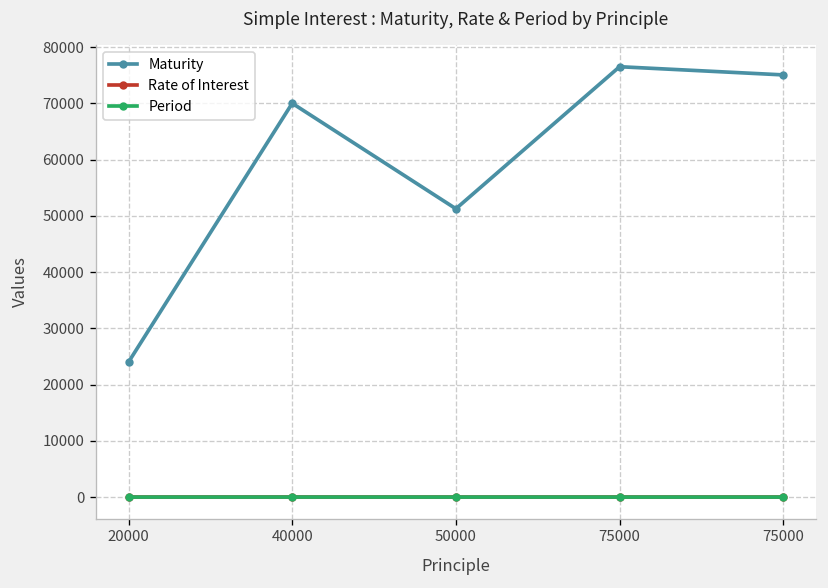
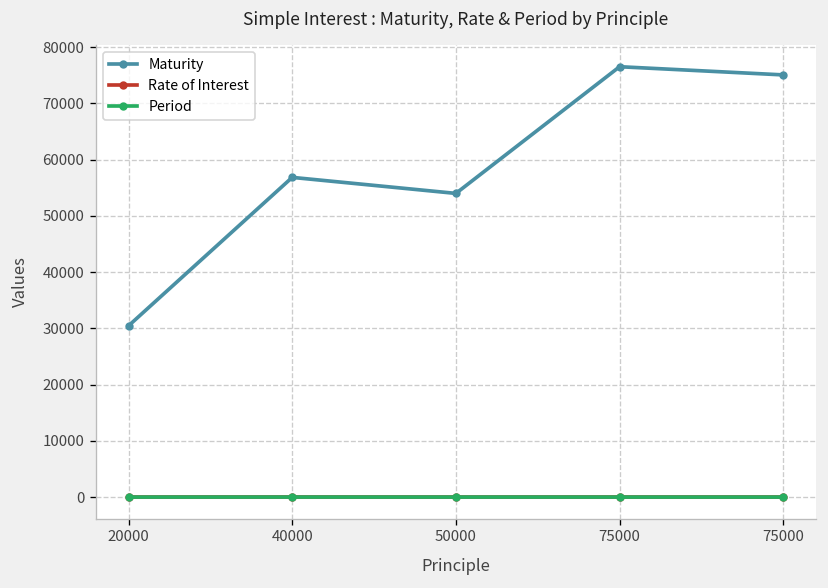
  {
    "Maturity": {
-     "20000": 24000,
-     "40000": 70000,
-     "50000": 51000
+     "20000": 30000,
+     "40000": 57000,
+     "50000": 54000
    },
    "Period": {
      "20000": 0,
      "40000": 0,
      "50000": 0
    }
  }
